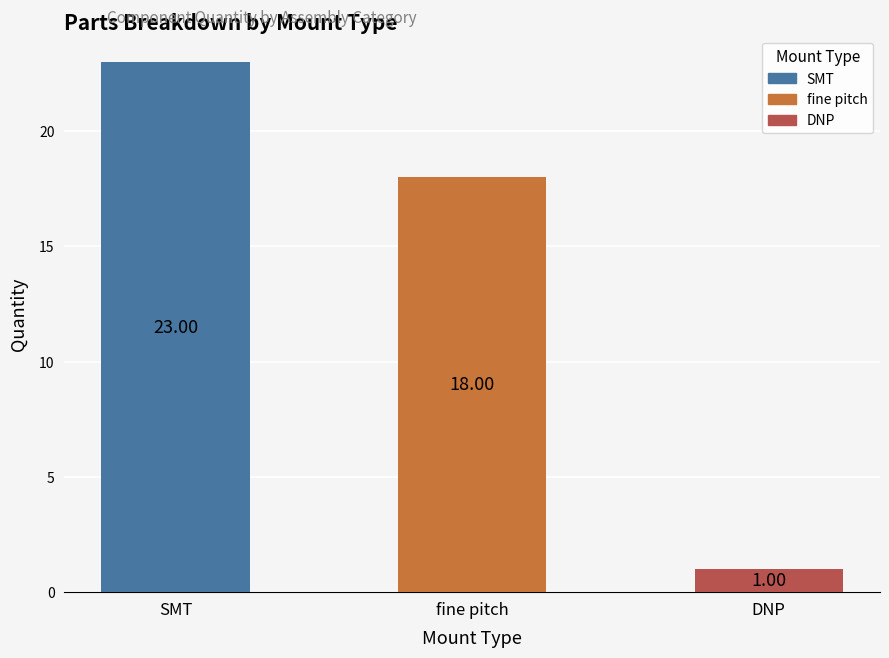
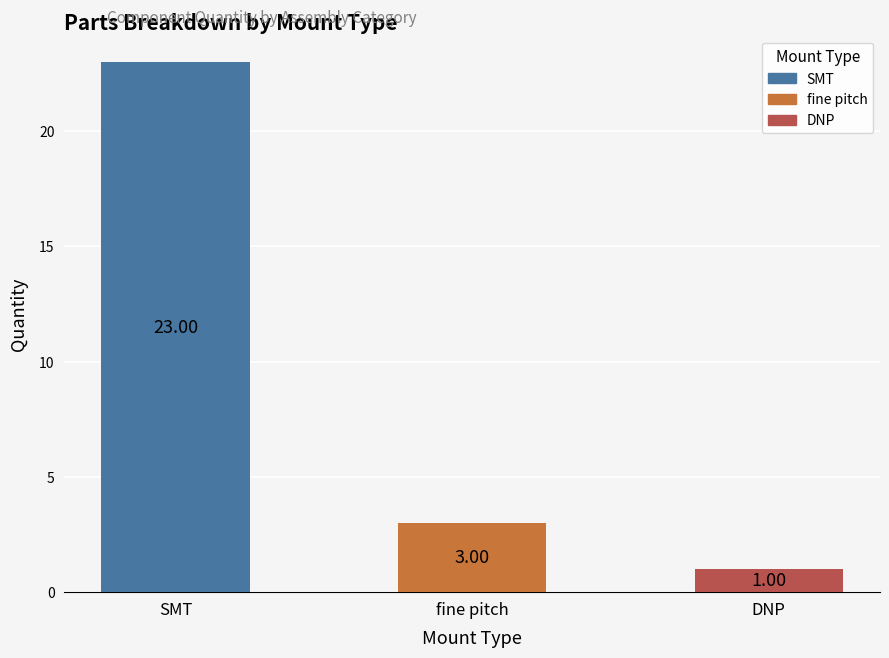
  {
    "SMT": 23.00,
-   "fine pitch": 18.00,
+   "fine pitch": 3.00,
    "DNP": 1.00
  }
